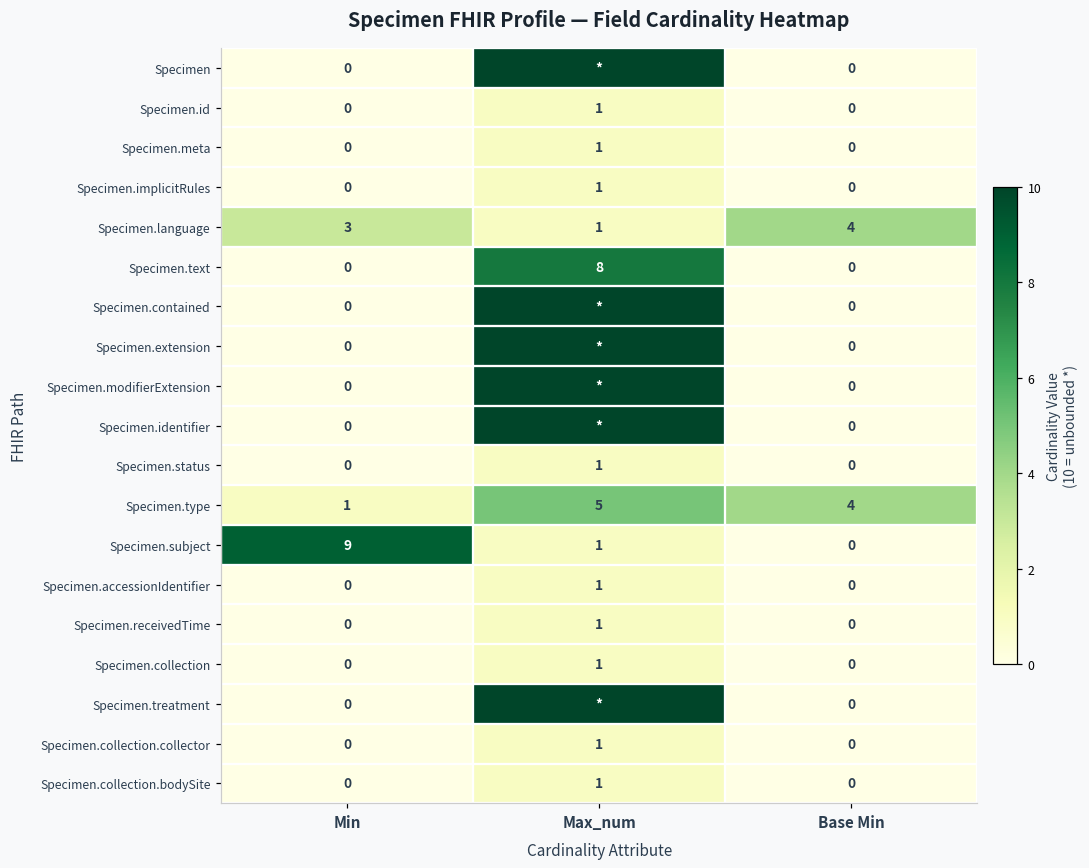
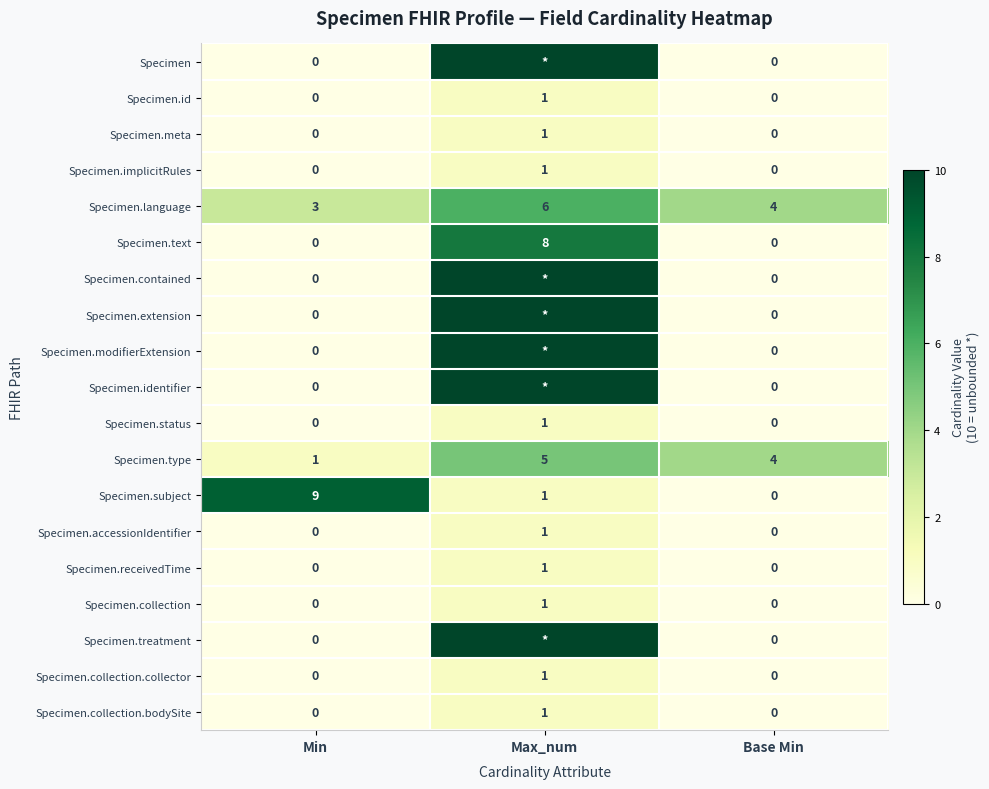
  {
    "Specimen": {
      "Min": 0,
      "Base Min": 0
    },
    "Specimen.id": {
      "Min": 0,
      "Max_num": 1,
      "Base Min": 0
    },
    "Specimen.meta": {
      "Min": 0,
      "Max_num": 1,
      "Base Min": 0
    },
    "Specimen.implicitRules": {
      "Min": 0,
      "Max_num": 1,
      "Base Min": 0
    },
    "Specimen.language": {
      "Min": 3,
-     "Max_num": 1,
+     "Max_num": 6,
      "Base Min": 4
    },
    "Specimen.text": {
      "Min": 0,
      "Max_num": 8,
      "Base Min": 0
    },
    "Specimen.contained": {
      "Min": 0,
      "Base Min": 0
    },
    "Specimen.extension": {
      "Min": 0,
      "Base Min": 0
    },
    "Specimen.modifierExtension": {
      "Min": 0,
      "Base Min": 0
    },
    "Specimen.identifier": {
      "Min": 0,
      "Base Min": 0
    },
    "Specimen.status": {
      "Min": 0,
      "Max_num": 1,
      "Base Min": 0
    },
    "Specimen.type": {
      "Min": 1,
      "Max_num": 5,
      "Base Min": 4
    },
    "Specimen.subject": {
      "Min": 9,
      "Max_num": 1,
      "Base Min": 0
    },
    "Specimen.accessionIdentifier": {
      "Min": 0,
      "Max_num": 1,
      "Base Min": 0
    },
    "Specimen.receivedTime": {
      "Min": 0,
      "Max_num": 1,
      "Base Min": 0
    },
    "Specimen.collection": {
      "Min": 0,
      "Max_num": 1,
      "Base Min": 0
    },
    "Specimen.treatment": {
      "Min": 0,
      "Base Min": 0
    },
    "Specimen.collection.collector": {
      "Min": 0,
      "Max_num": 1,
      "Base Min": 0
    },
    "Specimen.collection.bodySite": {
      "Min": 0,
      "Max_num": 1,
      "Base Min": 0
    }
  }
